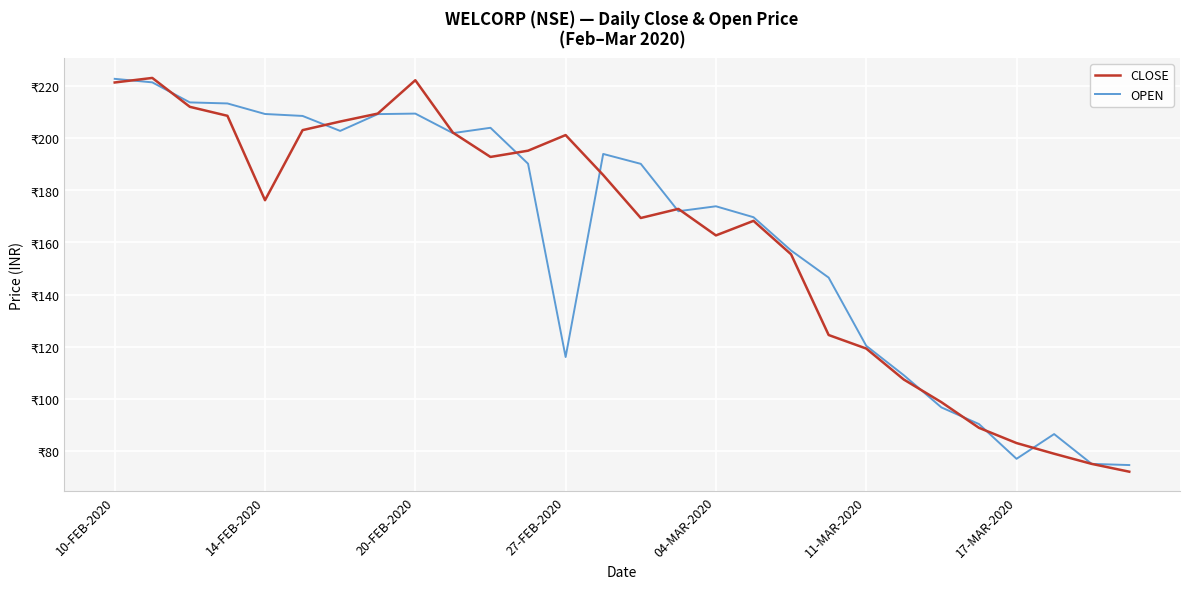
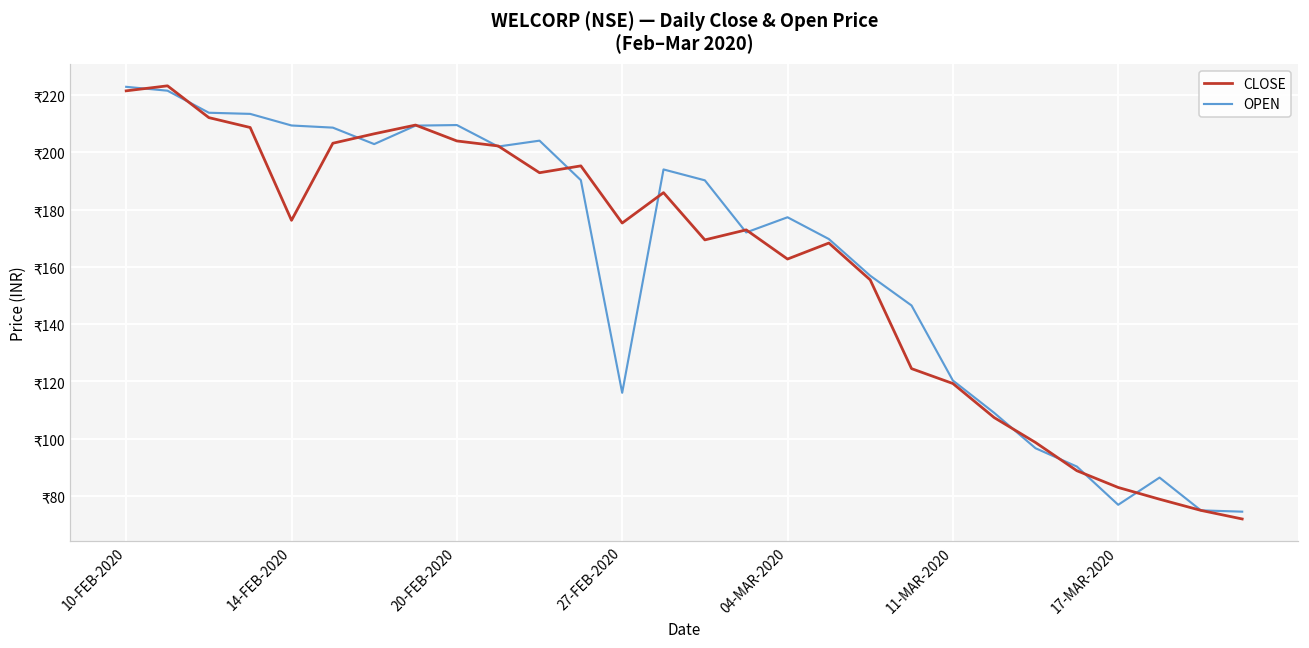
  {
    "CLOSE": {
      "10-FEB-2020": "₹221",
      "14-FEB-2020": "₹176",
-     "20-FEB-2020": "₹222",
-     "27-FEB-2020": "₹201",
+     "20-FEB-2020": "₹204",
+     "27-FEB-2020": "₹175",
      "04-MAR-2020": "₹163",
      "11-MAR-2020": "₹119",
      "17-MAR-2020": "₹83"
    },
    "OPEN": {
      "10-FEB-2020": "₹223",
      "14-FEB-2020": "₹209",
      "20-FEB-2020": "₹210",
      "27-FEB-2020": "₹116",
-     "04-MAR-2020": "₹174",
+     "04-MAR-2020": "₹177",
      "11-MAR-2020": "₹120",
      "17-MAR-2020": "₹77"
    }
  }
